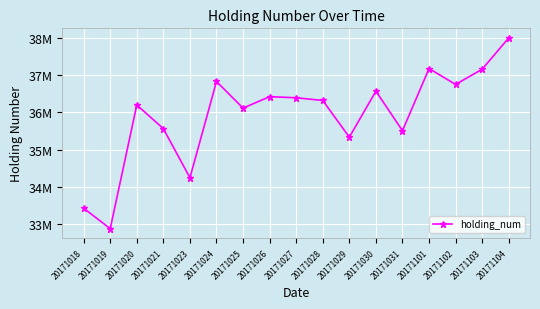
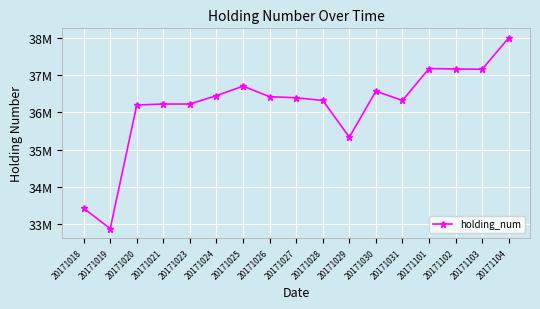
  {
    "20171018": 33400000,
    "20171019": 32900000,
    "20171020": 36200000,
-   "20171021": 35600000,
-   "20171023": 34200000,
-   "20171024": 36800000,
-   "20171025": 36100000,
+   "20171021": 36200000,
+   "20171023": 36200000,
+   "20171024": 36400000,
+   "20171025": 36700000,
    "20171026": 36400000,
    "20171027": 36400000,
    "20171028": 36300000,
    "20171029": 35300000,
    "20171030": 36600000,
-   "20171031": 35500000,
+   "20171031": 36300000,
    "20171101": 37200000,
-   "20171102": 36700000,
+   "20171102": 37200000,
    "20171103": 37200000,
    "20171104": 38000000
  }
